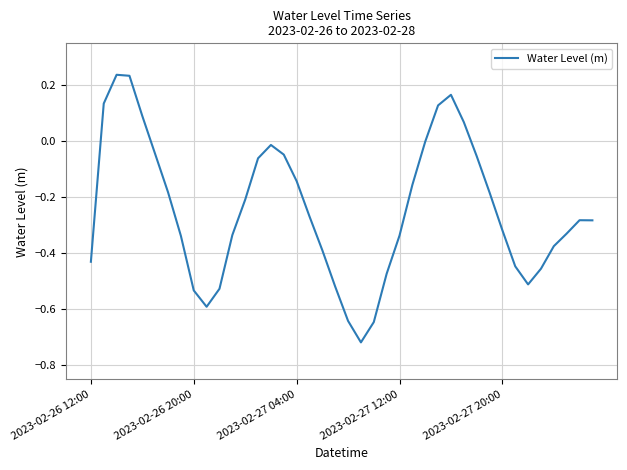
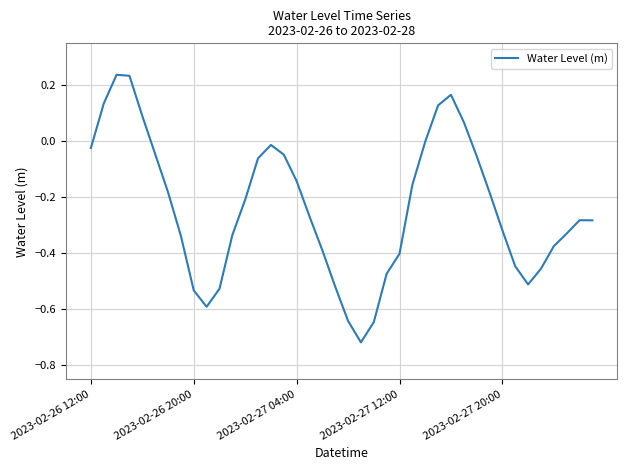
  {
-   "2023-02-26 12:00": -0.43,
+   "2023-02-26 12:00": -0.02,
    "2023-02-26 20:00": -0.53,
    "2023-02-27 04:00": -0.14,
-   "2023-02-27 12:00": -0.34,
+   "2023-02-27 12:00": -0.40,
    "2023-02-27 20:00": -0.32
  }
